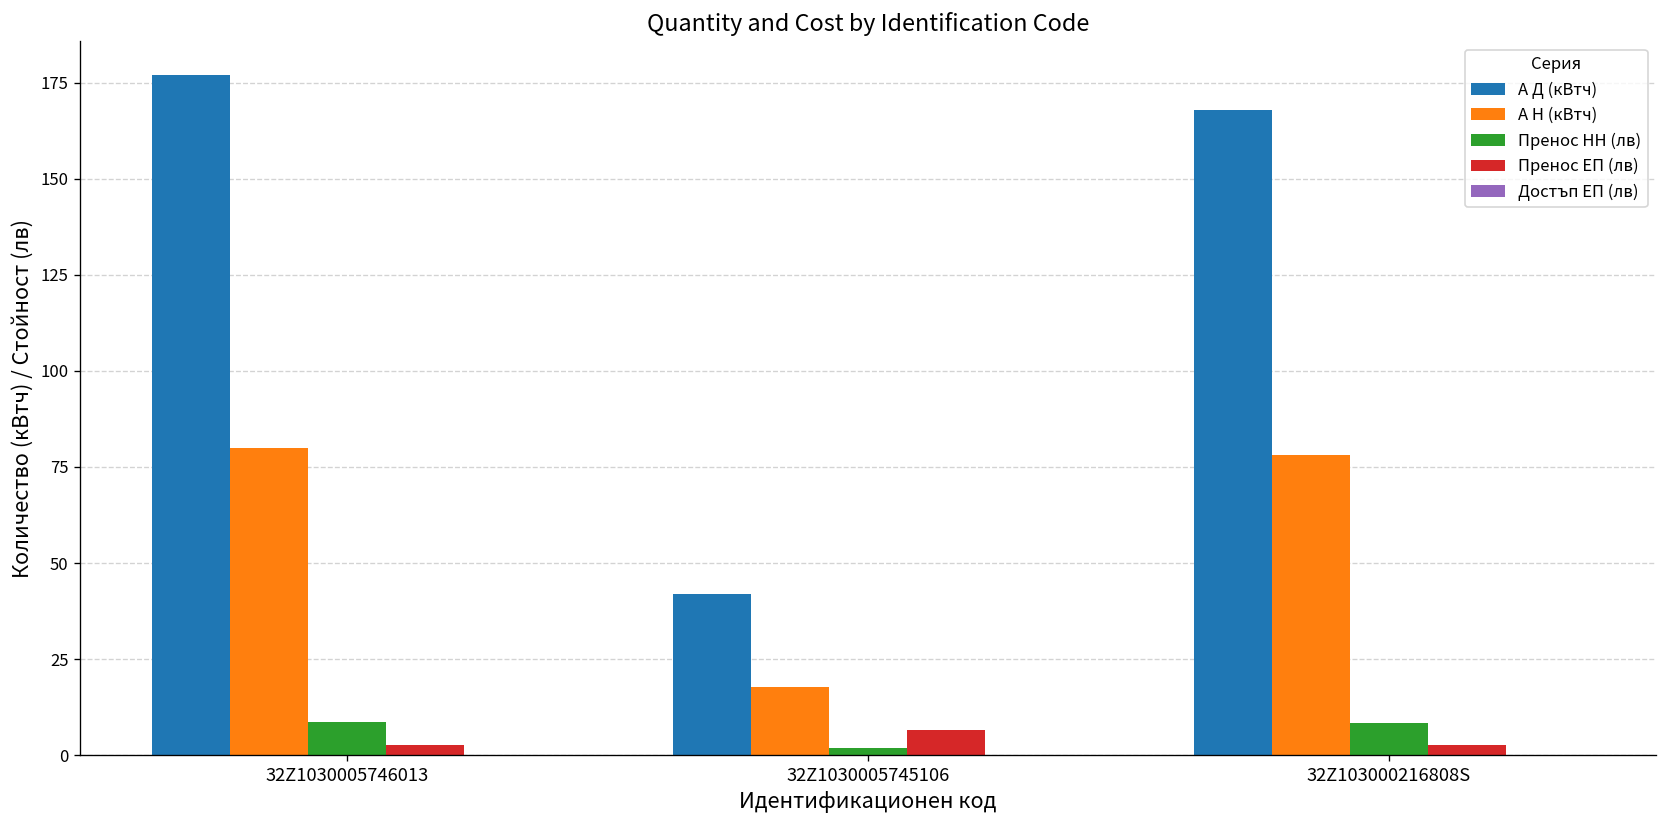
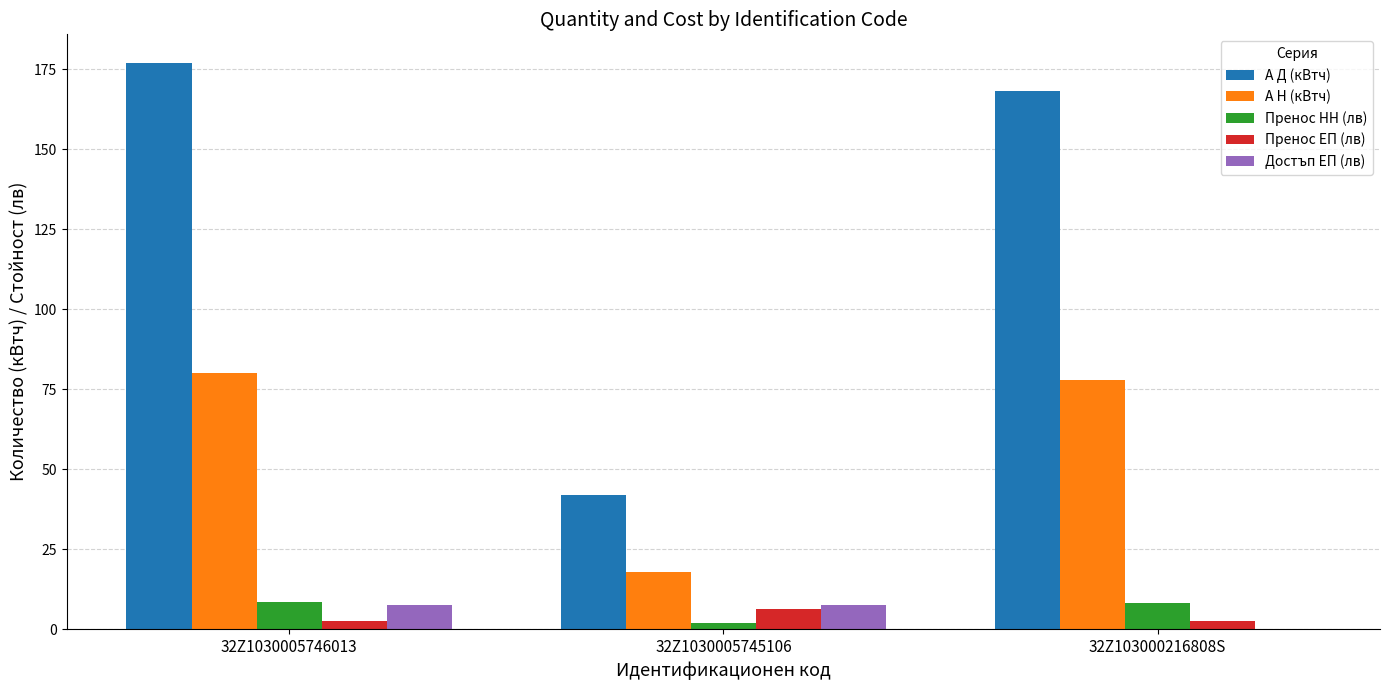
  {
    "А Д (кВтч)": {
      "32Z1030005746013": 177,
      "32Z1030005745106": 42,
      "32Z103000216808S": 168
    },
    "А Н (кВтч)": {
      "32Z1030005746013": 80,
      "32Z1030005745106": 18,
      "32Z103000216808S": 78
    },
    "Пренос НН (лв)": {
      "32Z1030005746013": 9,
      "32Z1030005745106": 2,
      "32Z103000216808S": 8
    },
    "Пренос ЕП (лв)": {
      "32Z1030005746013": 3,
      "32Z1030005745106": 6,
      "32Z103000216808S": 3
    },
    "Достъп ЕП (лв)": {
-     "32Z1030005746013": 0,
-     "32Z1030005745106": 0
+     "32Z1030005746013": 8,
+     "32Z1030005745106": 7
    }
  }
